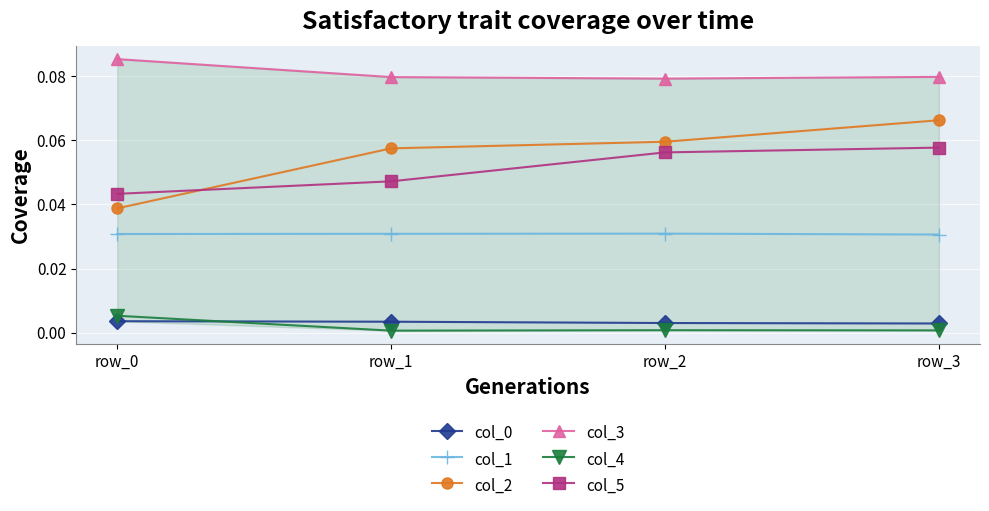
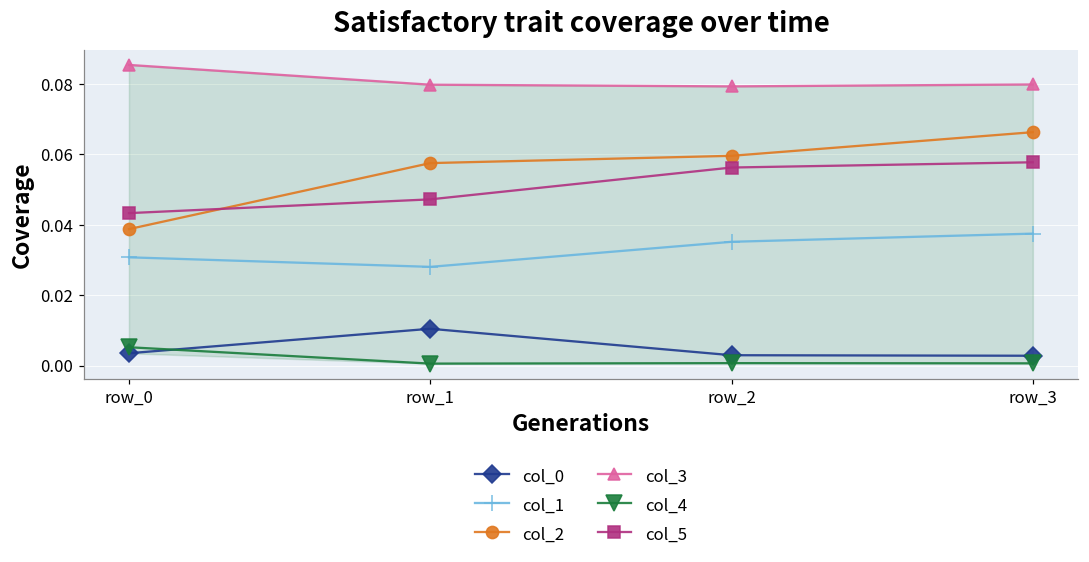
  {
    "col_0": {
      "row_0": 0.004,
-     "row_1": 0.003,
+     "row_1": 0.010,
      "row_2": 0.003,
      "row_3": 0.003
    },
    "col_1": {
      "row_0": 0.031,
-     "row_1": 0.031,
-     "row_2": 0.031,
-     "row_3": 0.031
+     "row_1": 0.028,
+     "row_2": 0.035,
+     "row_3": 0.037
    },
    "col_2": {
      "row_0": 0.039,
      "row_1": 0.058,
      "row_2": 0.060,
      "row_3": 0.066
    },
    "col_3": {
      "row_0": 0.085,
      "row_1": 0.080,
      "row_2": 0.079,
      "row_3": 0.080
    },
    "col_4": {
      "row_0": 0.005,
      "row_1": 0.001,
      "row_2": 0.001,
      "row_3": 0.001
    },
    "col_5": {
      "row_0": 0.043,
      "row_1": 0.047,
      "row_2": 0.056,
      "row_3": 0.058
    }
  }
